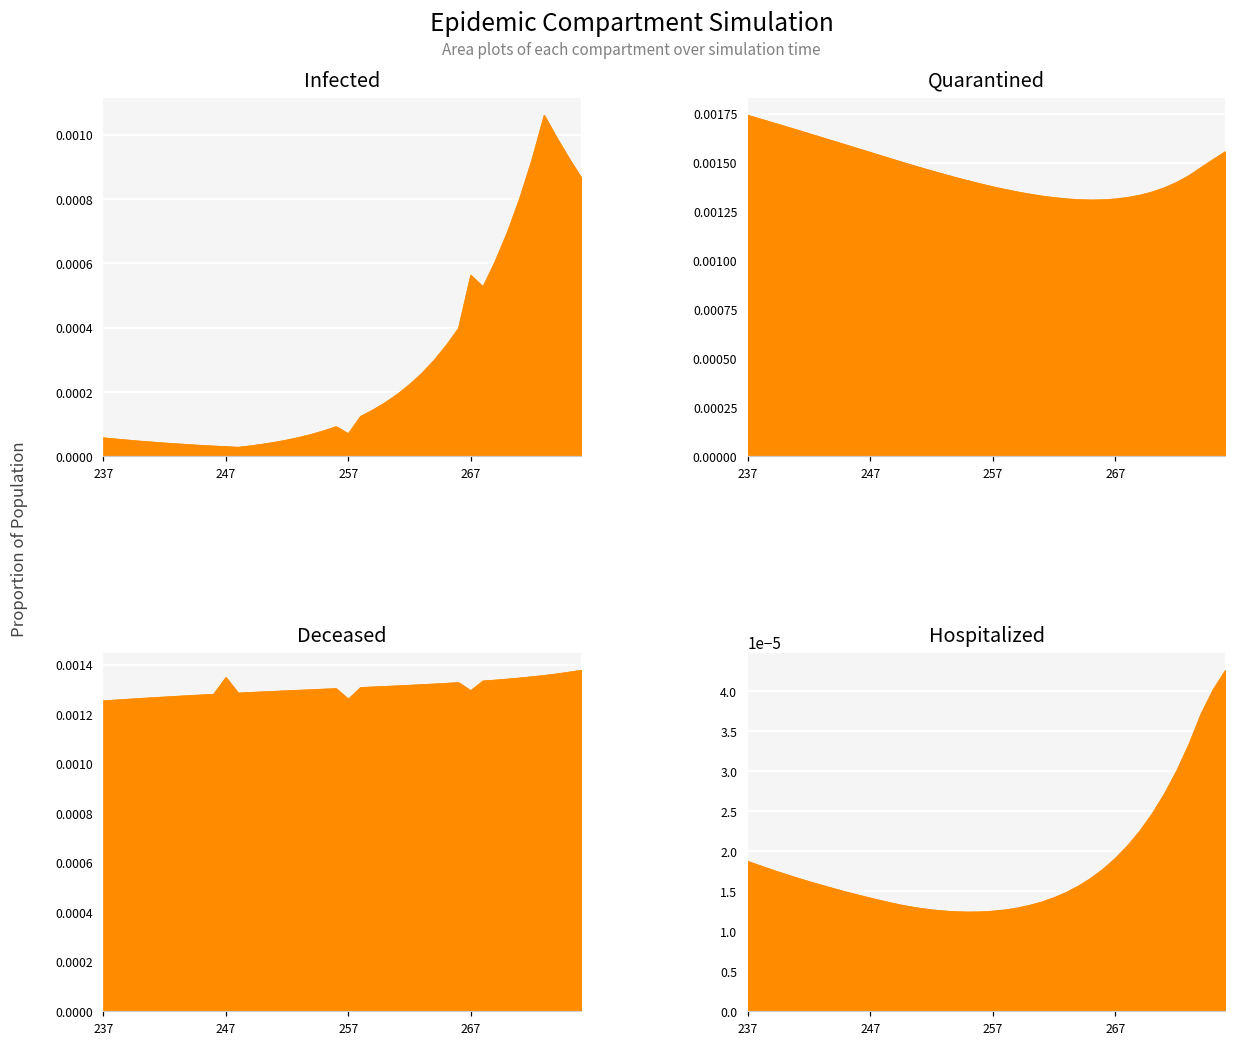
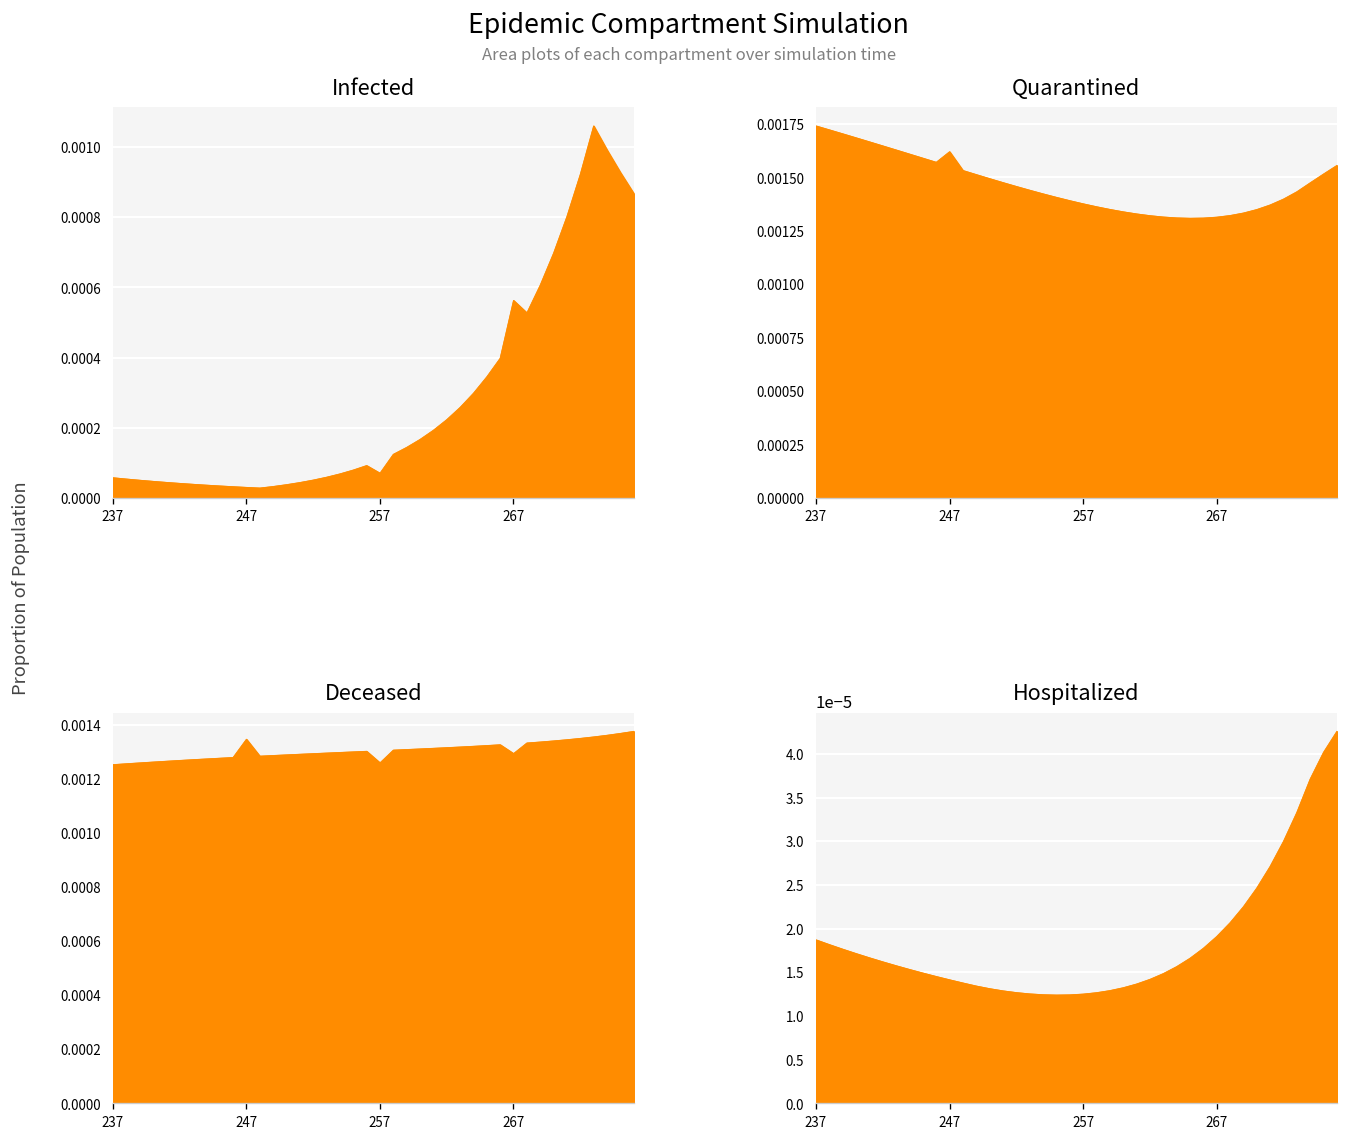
  {
    "Infected": {
      "237": 0.00006,
      "247": 0.00003,
      "257": 0.00007,
      "267": 0.00056
    },
    "Quarantined": {
      "237": 0.00174,
-     "247": 0.00155,
+     "247": 0.00162,
      "257": 0.00138,
      "267": 0.00131
    },
    "Deceased": {
      "237": 0.00125,
      "247": 0.00135,
      "257": 0.00126,
      "267": 0.00130
    },
    "Hospitalized": {
      "237": 0.000019,
      "247": 0.000014,
      "257": 0.000013,
      "267": 0.000019
    }
  }
